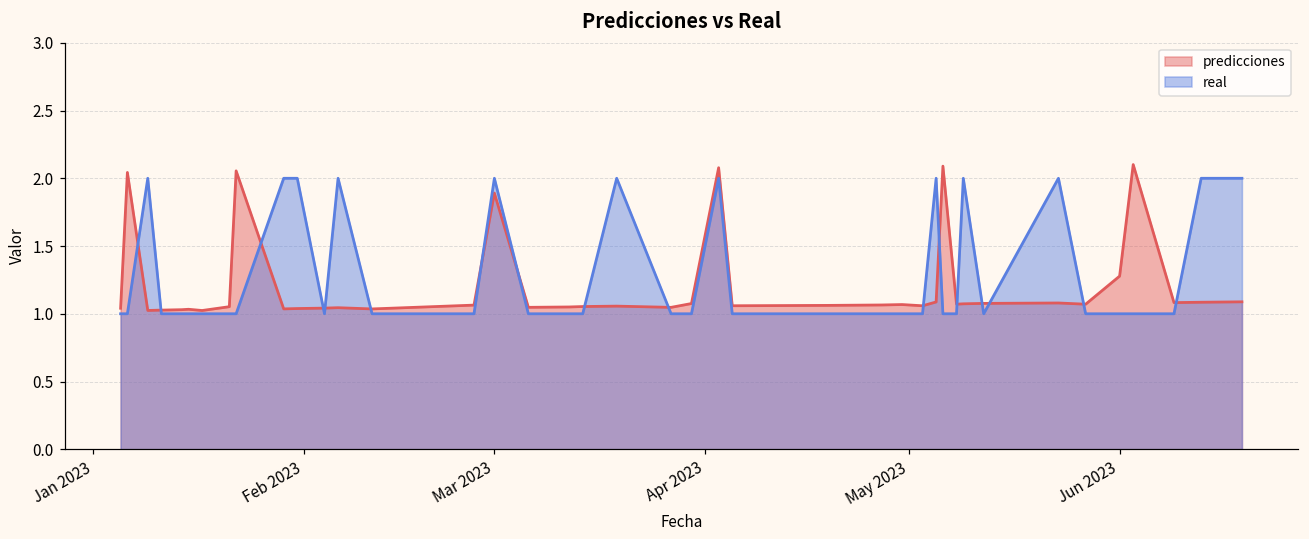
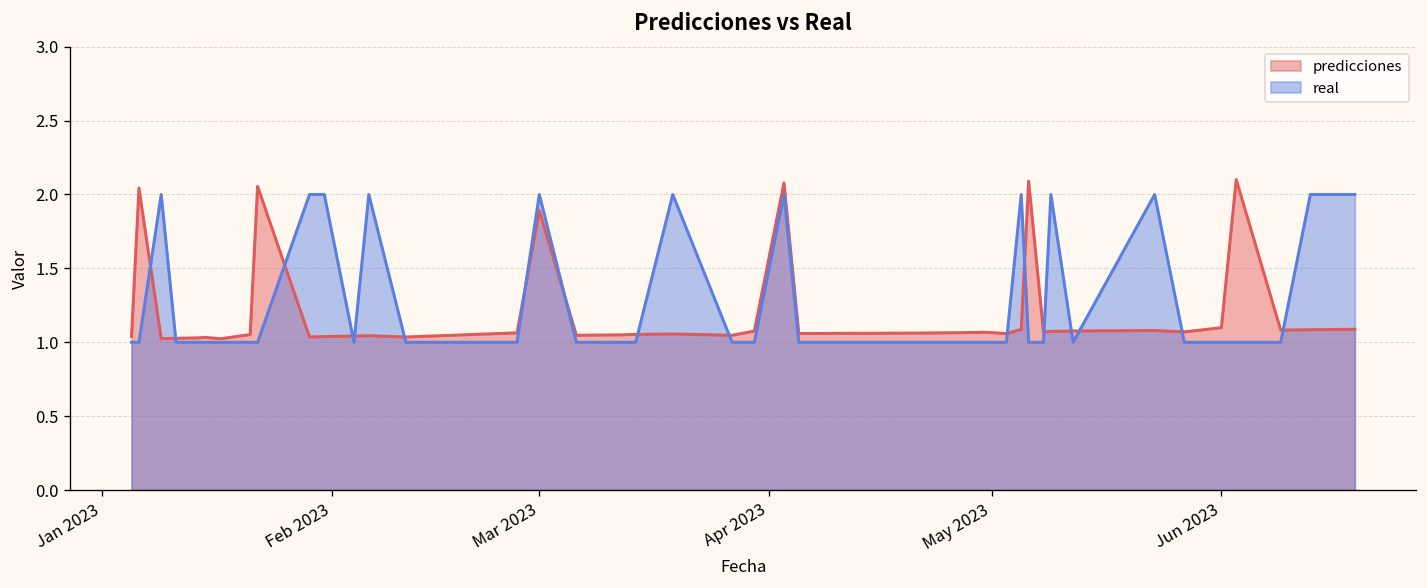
  {
    "predicciones": {
      "Mar 2023": 1.89,
-     "Jun 2023": 1.28
+     "Jun 2023": 1.10
    },
    "real": {
      "Mar 2023": 2.00,
      "Jun 2023": 1.00
    }
  }
